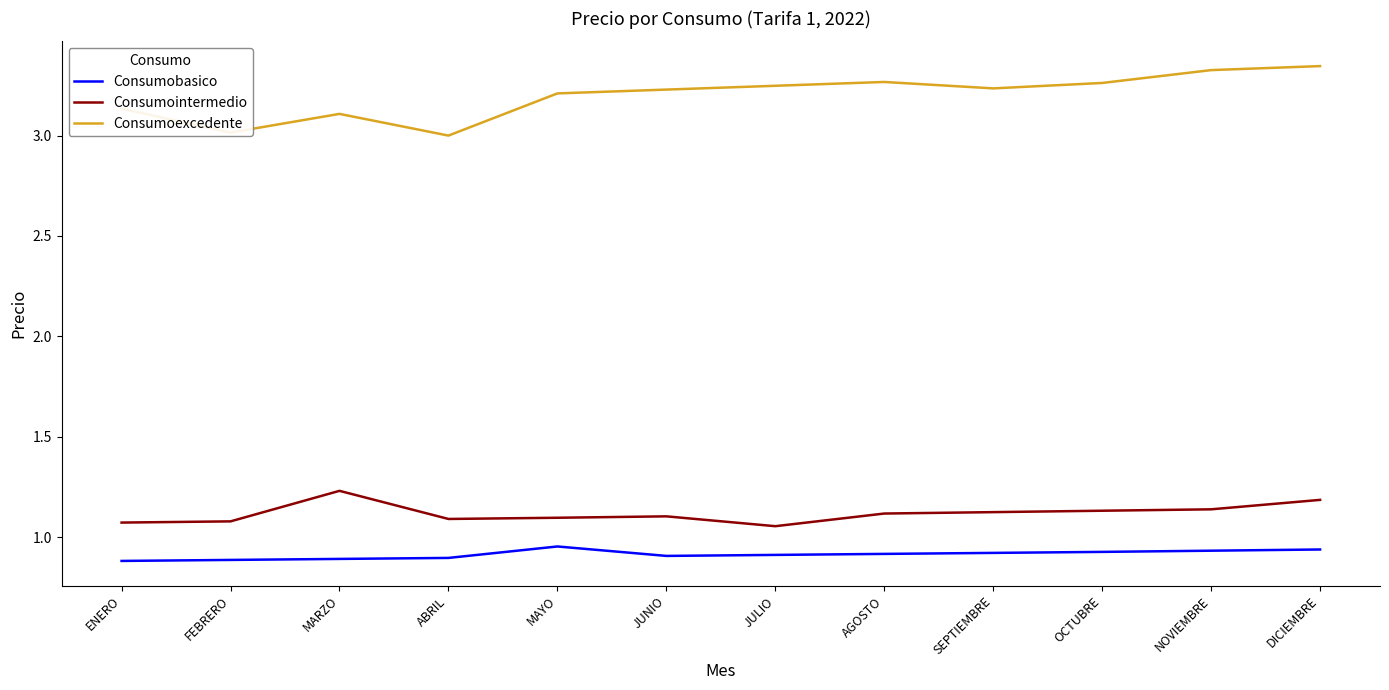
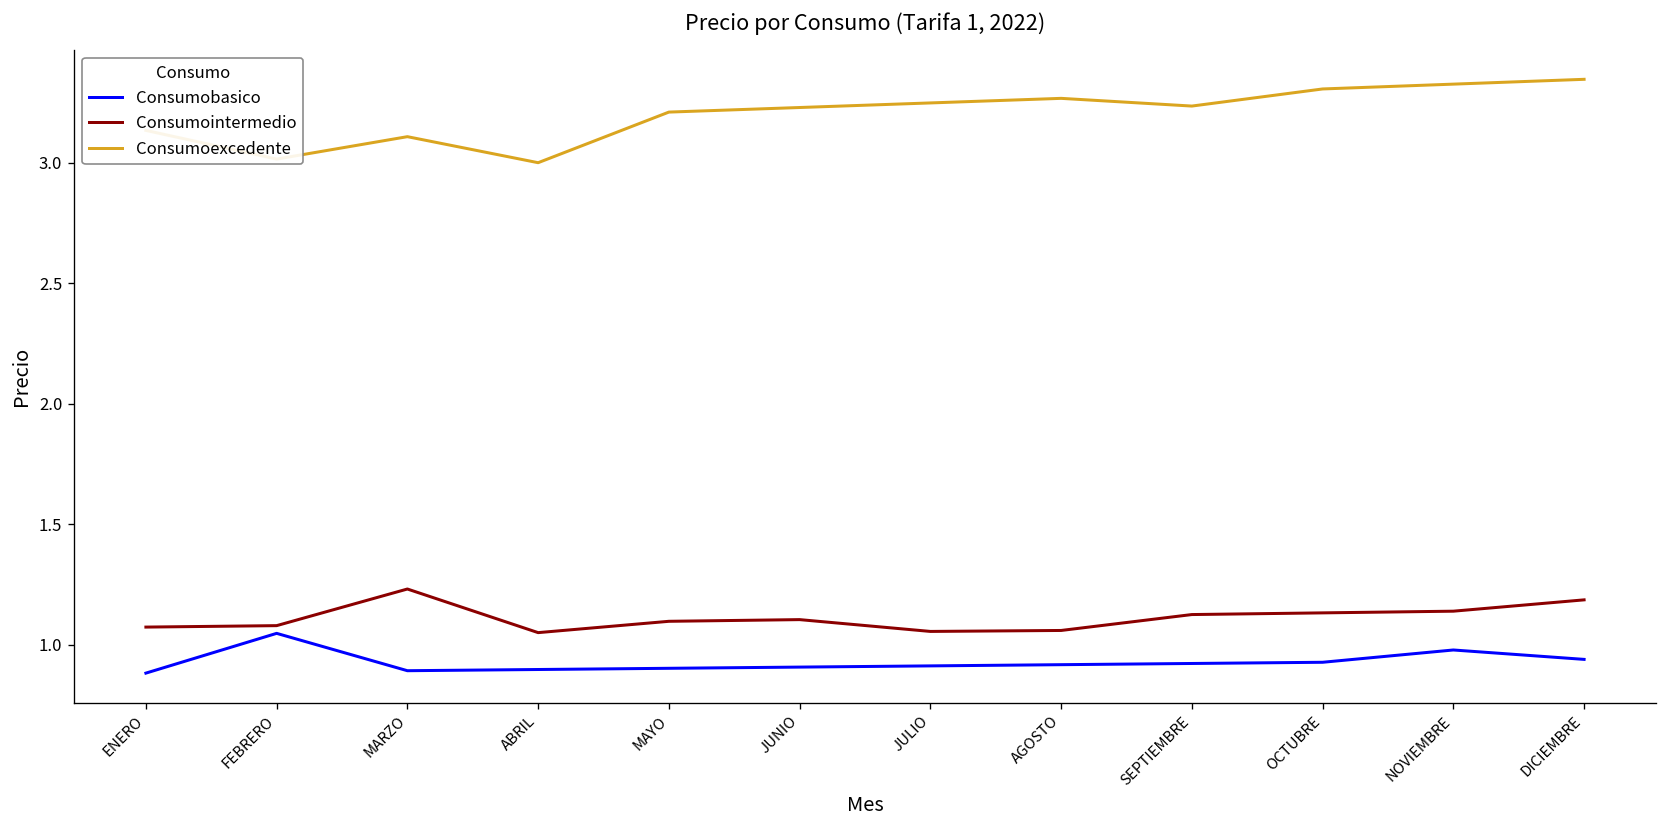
  {
    "Consumobasico": {
      "ENERO": 0.88,
-     "FEBRERO": 0.89,
+     "FEBRERO": 1.05,
      "MARZO": 0.89,
      "ABRIL": 0.90,
-     "MAYO": 0.95,
+     "MAYO": 0.90,
      "JUNIO": 0.91,
      "JULIO": 0.91,
      "AGOSTO": 0.92,
      "SEPTIEMBRE": 0.92,
      "OCTUBRE": 0.93,
-     "NOVIEMBRE": 0.93,
+     "NOVIEMBRE": 0.98,
      "DICIEMBRE": 0.94
    },
    "Consumointermedio": {
      "ENERO": 1.07,
      "FEBRERO": 1.08,
      "MARZO": 1.23,
-     "ABRIL": 1.09,
+     "ABRIL": 1.05,
      "MAYO": 1.10,
      "JUNIO": 1.10,
      "JULIO": 1.06,
-     "AGOSTO": 1.12,
+     "AGOSTO": 1.06,
      "SEPTIEMBRE": 1.13,
      "OCTUBRE": 1.13,
      "NOVIEMBRE": 1.14,
      "DICIEMBRE": 1.19
    },
    "Consumoexcedente": {
      "MARZO": 3.11,
      "ABRIL": 3.00,
      "MAYO": 3.21,
      "JUNIO": 3.23,
      "JULIO": 3.25,
      "AGOSTO": 3.27,
      "SEPTIEMBRE": 3.24,
-     "OCTUBRE": 3.26,
+     "OCTUBRE": 3.31,
      "NOVIEMBRE": 3.33,
      "DICIEMBRE": 3.35
    }
  }
